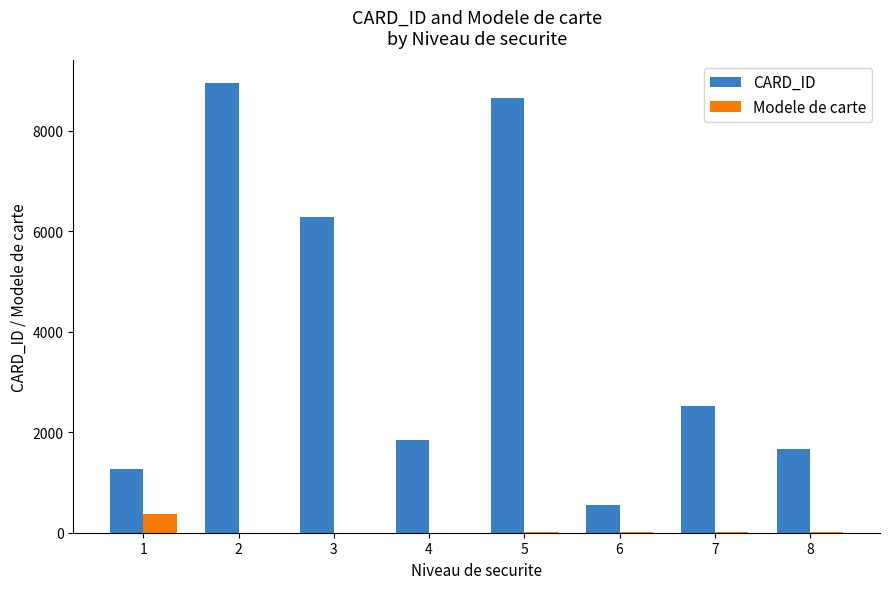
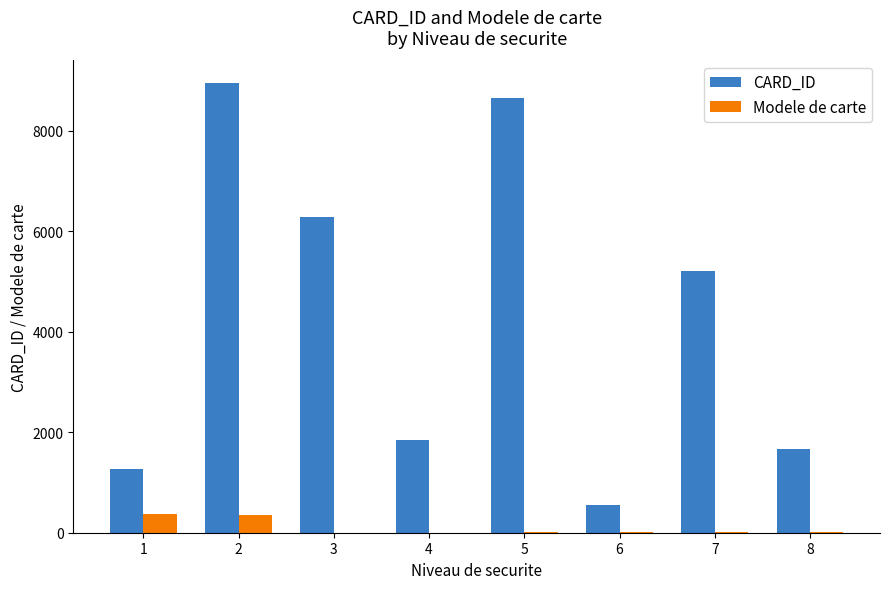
  {
    "CARD_ID": {
      "1": 1300,
      "2": 9000,
      "3": 6300,
      "4": 1800,
      "5": 8700,
      "6": 500,
-     "7": 2500,
+     "7": 5200,
      "8": 1700
    },
    "Modele de carte": {
      "1": 400,
-     "2": 0
+     "2": 400
    }
  }
